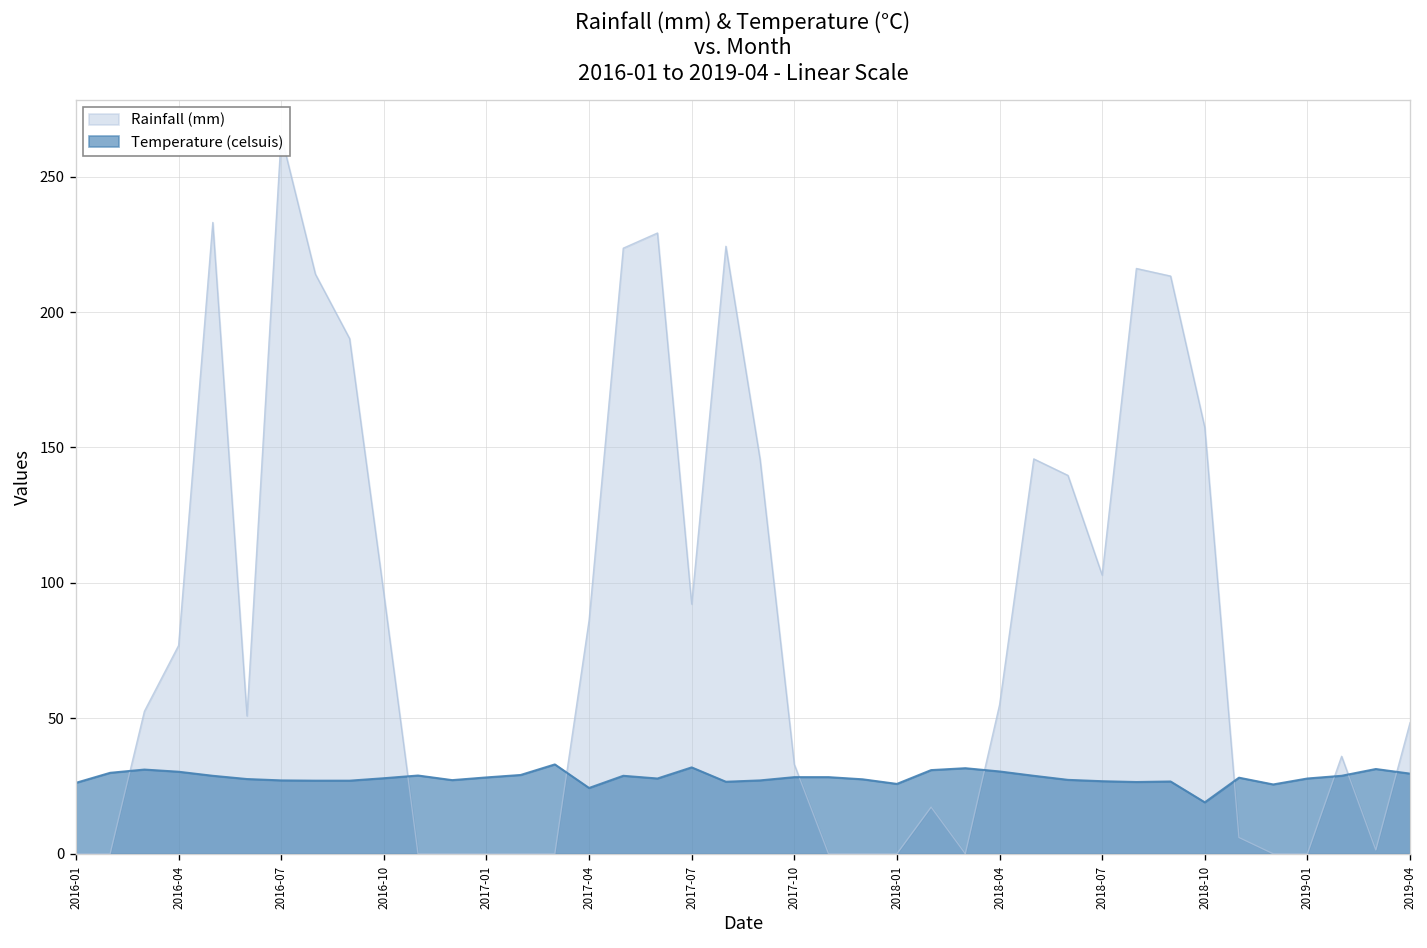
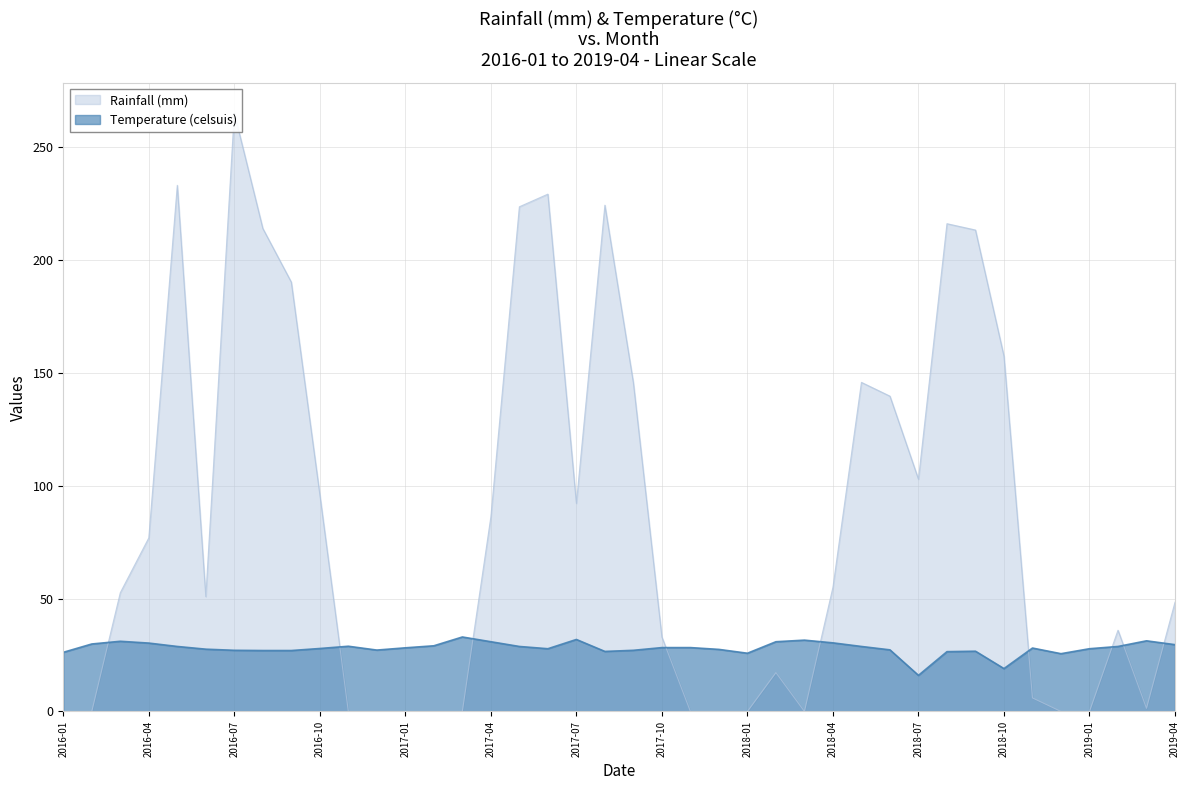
  {
    "Rainfall (mm)": {
      "2016-01": 0,
      "2016-04": 77,
      "2016-10": 96,
      "2017-01": 0,
      "2017-04": 86,
      "2017-07": 92,
      "2017-10": 33,
      "2018-01": 0,
      "2018-04": 55,
      "2018-07": 103,
      "2018-10": 157,
      "2019-01": 0,
      "2019-04": 48
    },
    "Temperature (celsuis)": {
      "2016-01": 26,
      "2016-04": 30,
      "2016-07": 27,
      "2016-10": 28,
      "2017-01": 28,
-     "2017-04": 24,
+     "2017-04": 31,
      "2017-07": 32,
      "2017-10": 28,
      "2018-01": 26,
      "2018-04": 30,
-     "2018-07": 27,
+     "2018-07": 16,
      "2018-10": 19,
      "2019-01": 28,
      "2019-04": 30
    }
  }
